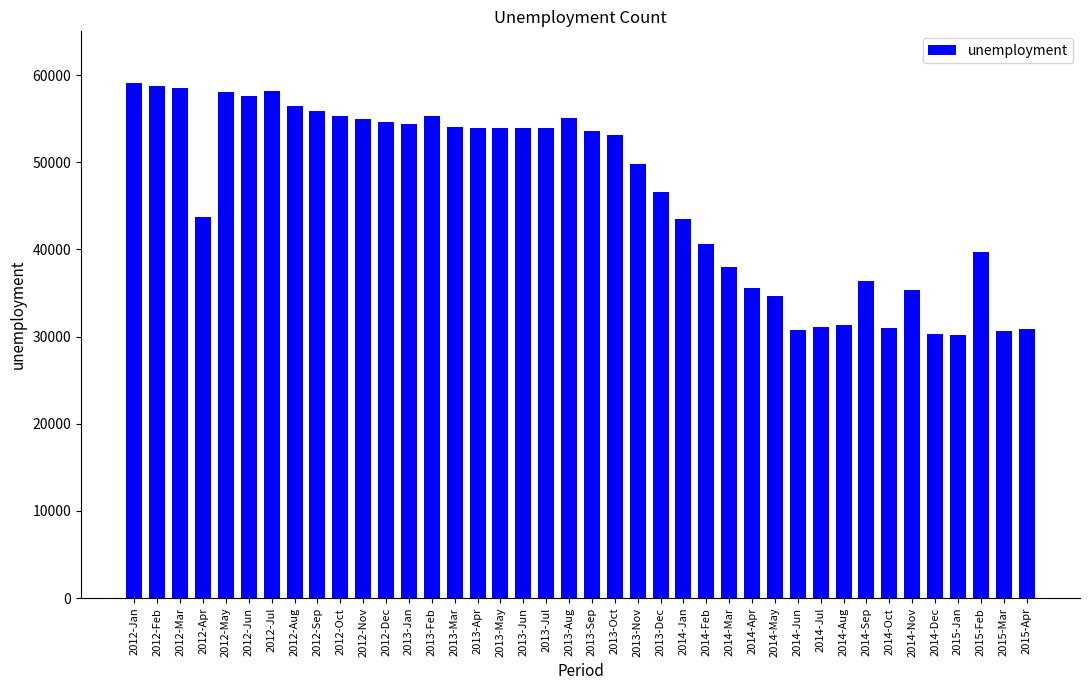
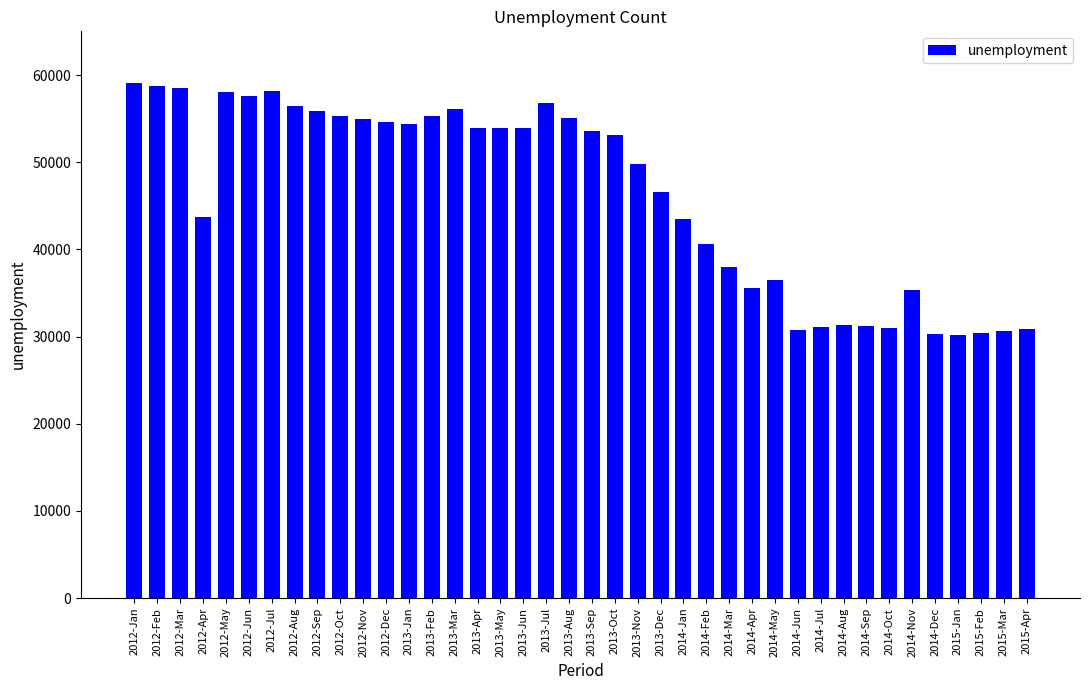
  {
    "2012-Jan": 59000,
    "2012-Feb": 59000,
    "2012-Mar": 59000,
    "2012-Apr": 44000,
    "2012-May": 58000,
    "2012-Jun": 58000,
    "2012-Jul": 58000,
    "2012-Aug": 56000,
    "2012-Sep": 56000,
    "2012-Oct": 55000,
    "2012-Nov": 55000,
    "2012-Dec": 55000,
    "2013-Jan": 54000,
    "2013-Feb": 55000,
-   "2013-Mar": 54000,
+   "2013-Mar": 56000,
    "2013-Apr": 54000,
    "2013-May": 54000,
    "2013-Jun": 54000,
-   "2013-Jul": 54000,
+   "2013-Jul": 57000,
    "2013-Aug": 55000,
    "2013-Sep": 54000,
    "2013-Oct": 53000,
    "2013-Nov": 50000,
    "2013-Dec": 47000,
    "2014-Jan": 44000,
    "2014-Feb": 41000,
    "2014-Mar": 38000,
    "2014-Apr": 36000,
-   "2014-May": 35000,
+   "2014-May": 36000,
    "2014-Jun": 31000,
    "2014-Jul": 31000,
    "2014-Aug": 31000,
-   "2014-Sep": 36000,
+   "2014-Sep": 31000,
    "2014-Oct": 31000,
    "2014-Nov": 35000,
    "2014-Dec": 30000,
    "2015-Jan": 30000,
-   "2015-Feb": 40000,
+   "2015-Feb": 30000,
    "2015-Mar": 31000,
    "2015-Apr": 31000
  }
